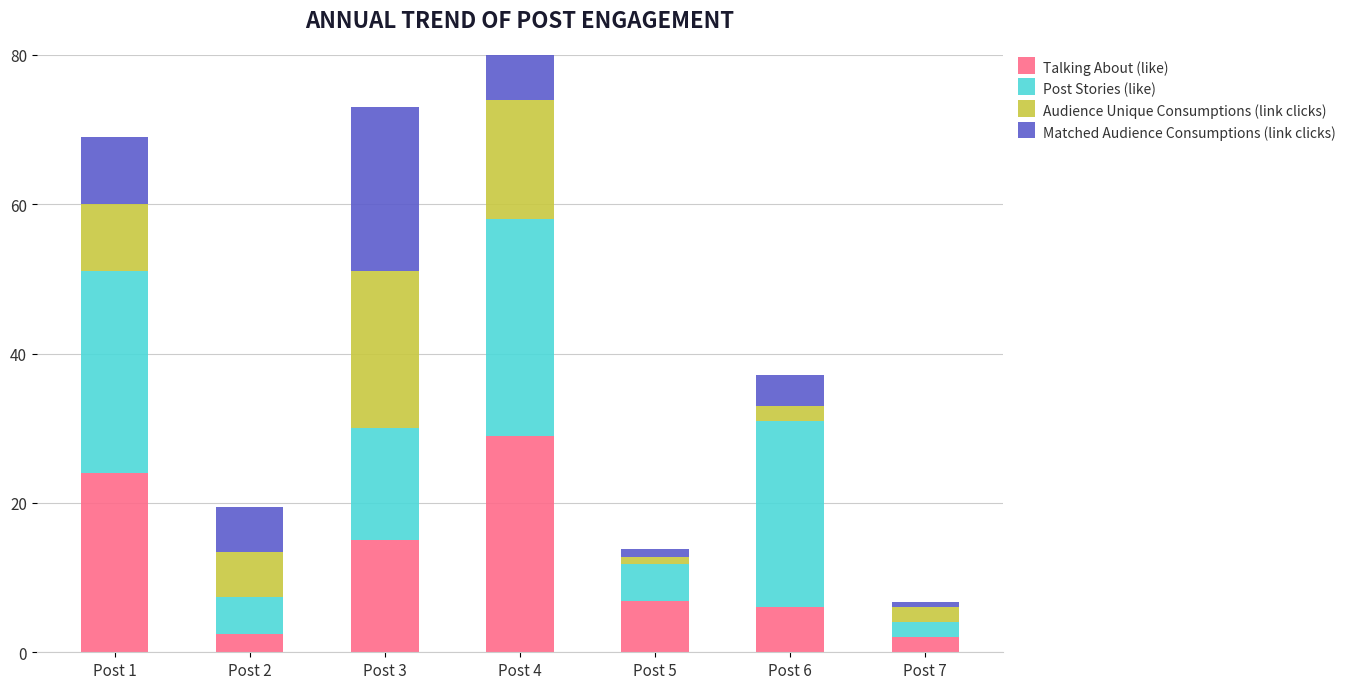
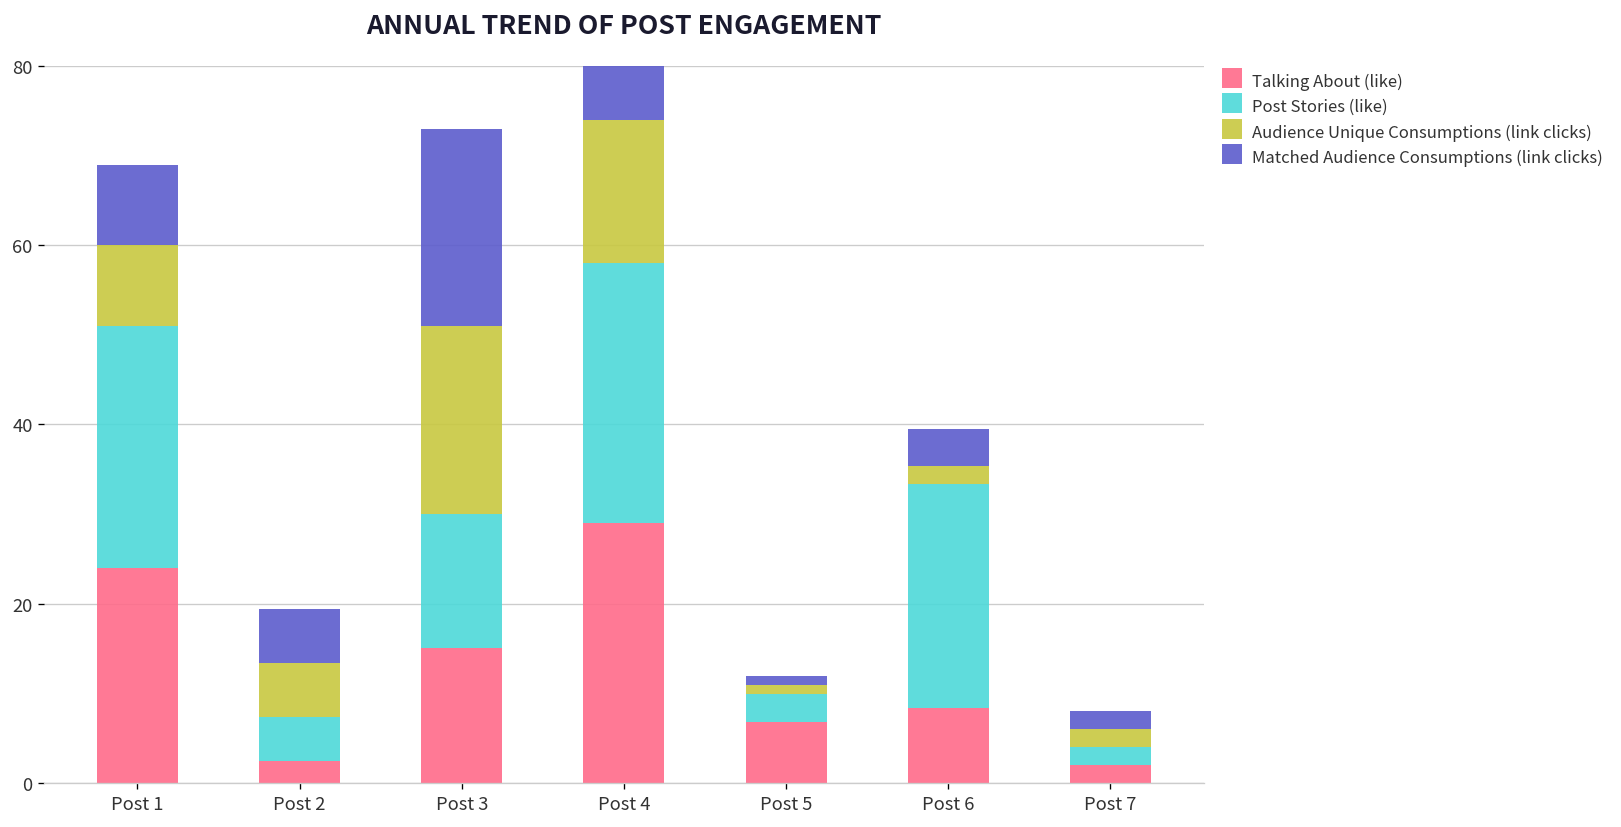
  {
    "Talking About (like)": {
      "Post 1": 24,
      "Post 2": 2,
      "Post 3": 15,
      "Post 4": 29,
      "Post 5": 7,
-     "Post 6": 6,
+     "Post 6": 8,
      "Post 7": 2
    },
    "Post Stories (like)": {
      "Post 1": 27,
      "Post 2": 5,
      "Post 3": 15,
      "Post 4": 29,
-     "Post 5": 5,
+     "Post 5": 3,
      "Post 6": 25,
      "Post 7": 2
    },
    "Audience Unique Consumptions (link clicks)": {
      "Post 1": 9,
      "Post 2": 6,
      "Post 3": 21,
      "Post 4": 16,
      "Post 5": 1,
      "Post 6": 2,
      "Post 7": 2
    },
    "Matched Audience Consumptions (link clicks)": {
      "Post 1": 9,
      "Post 2": 6,
      "Post 3": 22,
      "Post 5": 1,
      "Post 6": 4,
-     "Post 7": 1
+     "Post 7": 2
    }
  }
